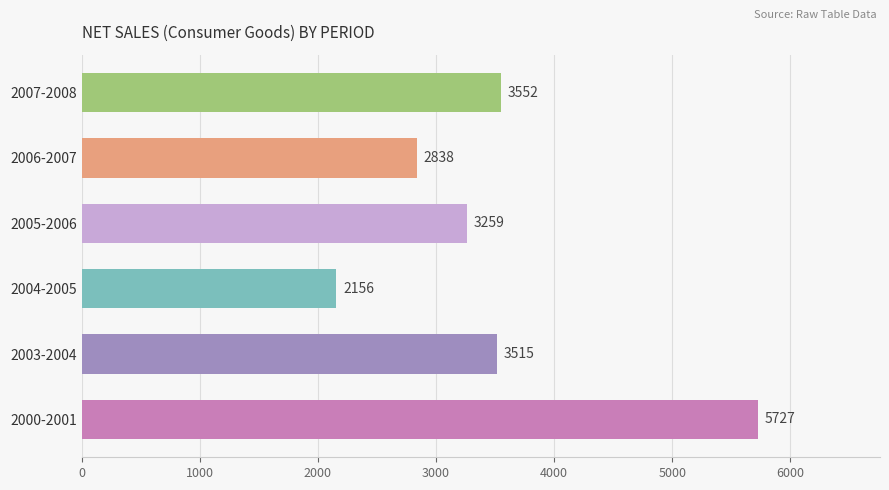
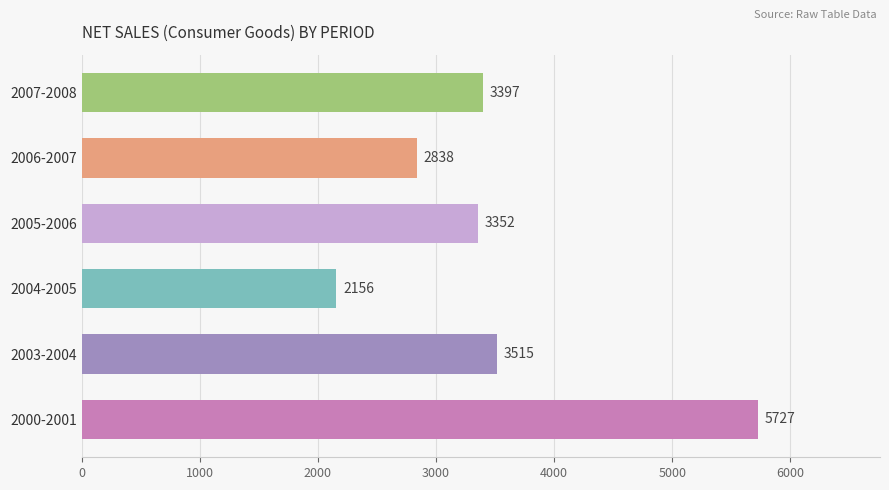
  {
-   "2007-2008": 3552,
+   "2007-2008": 3397,
    "2006-2007": 2838,
-   "2005-2006": 3259,
+   "2005-2006": 3352,
    "2004-2005": 2156,
    "2003-2004": 3515,
    "2000-2001": 5727
  }
